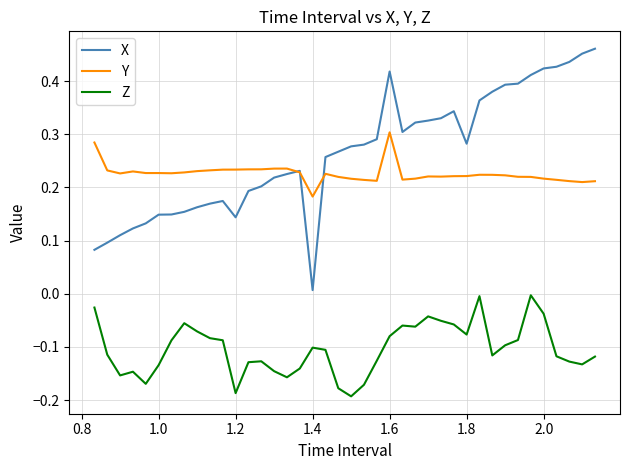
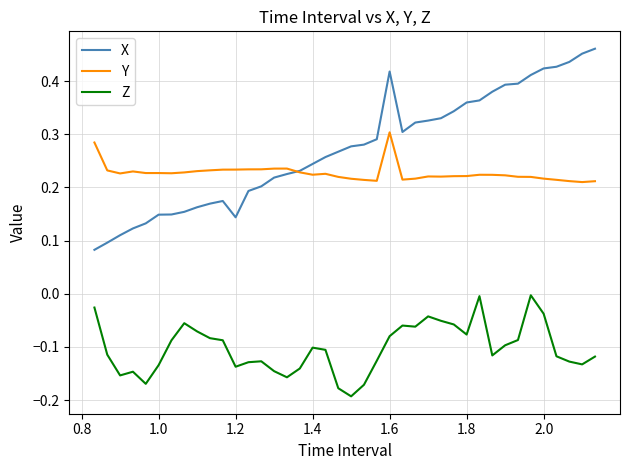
  {
    "X": {
      "1.0": 0.15,
      "1.2": 0.14,
-     "1.4": 0.01,
+     "1.4": 0.24,
      "1.6": 0.42,
-     "1.8": 0.28,
+     "1.8": 0.36,
      "2.0": 0.42
    },
    "Y": {
      "1.0": 0.23,
      "1.2": 0.23,
-     "1.4": 0.18,
+     "1.4": 0.22,
      "1.6": 0.30,
      "1.8": 0.22,
      "2.0": 0.22
    },
    "Z": {
      "1.0": -0.13,
-     "1.2": -0.19,
+     "1.2": -0.14,
      "1.4": -0.10,
      "1.6": -0.08,
      "1.8": -0.08,
      "2.0": -0.04
    }
  }
